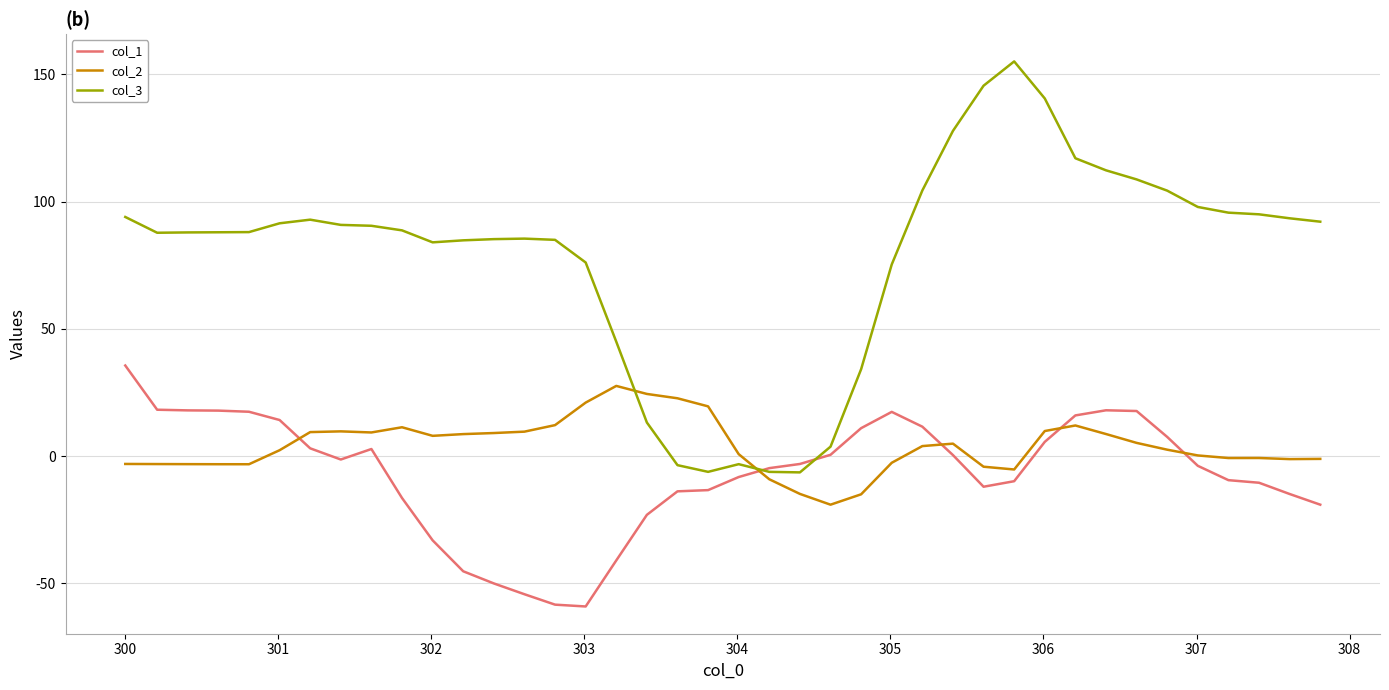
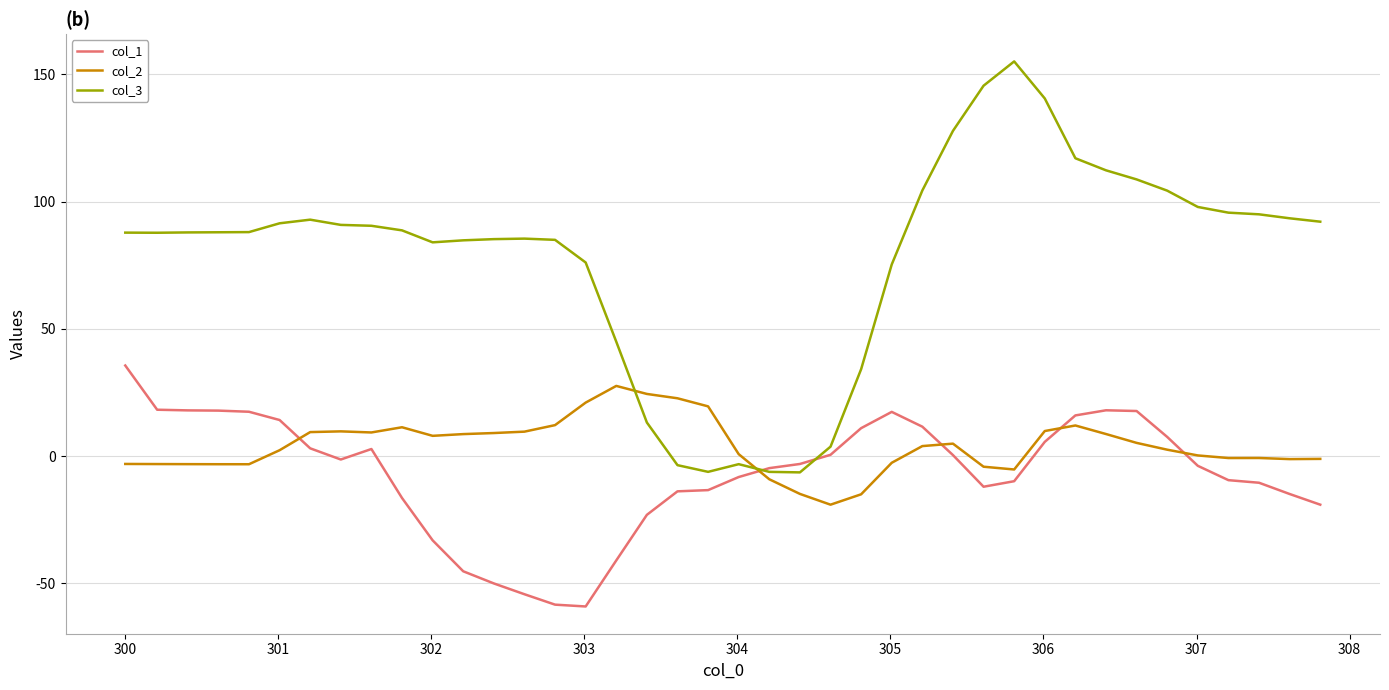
  {
    "col_1": {
      "300": 36
    },
    "col_2": {
      "300": -3
    },
    "col_3": {
-     "300": 94
+     "300": 88
    }
  }
